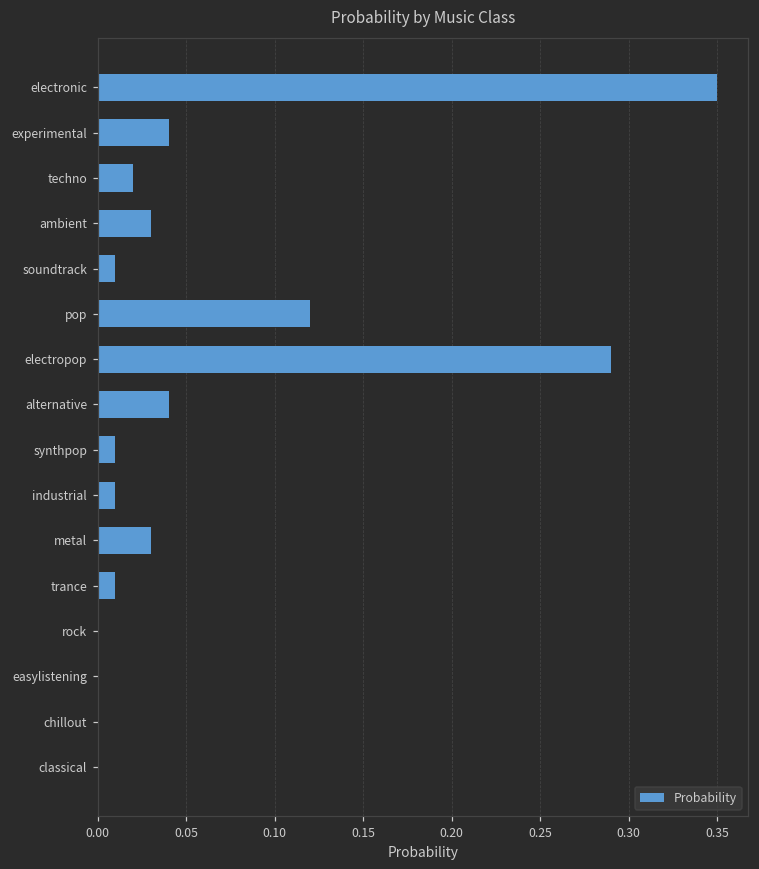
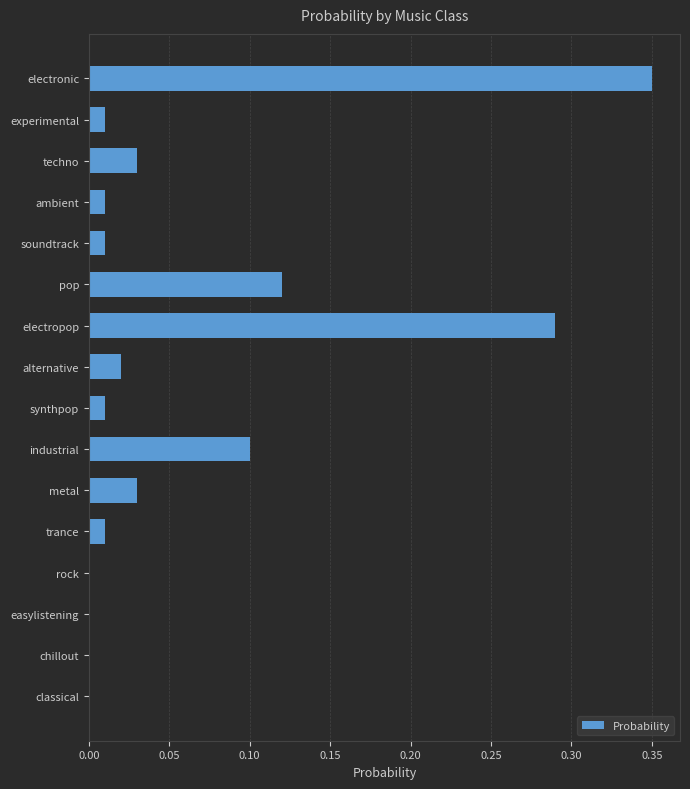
  {
    "electronic": 0.35,
-   "experimental": 0.04,
-   "techno": 0.02,
-   "ambient": 0.03,
+   "experimental": 0.01,
+   "techno": 0.03,
+   "ambient": 0.01,
    "soundtrack": 0.01,
    "pop": 0.12,
    "electropop": 0.29,
-   "alternative": 0.04,
+   "alternative": 0.02,
    "synthpop": 0.01,
-   "industrial": 0.01,
+   "industrial": 0.10,
    "metal": 0.03,
    "trance": 0.01,
    "rock": 0.00,
    "easylistening": 0.00,
    "chillout": 0.00,
    "classical": 0.00
  }
